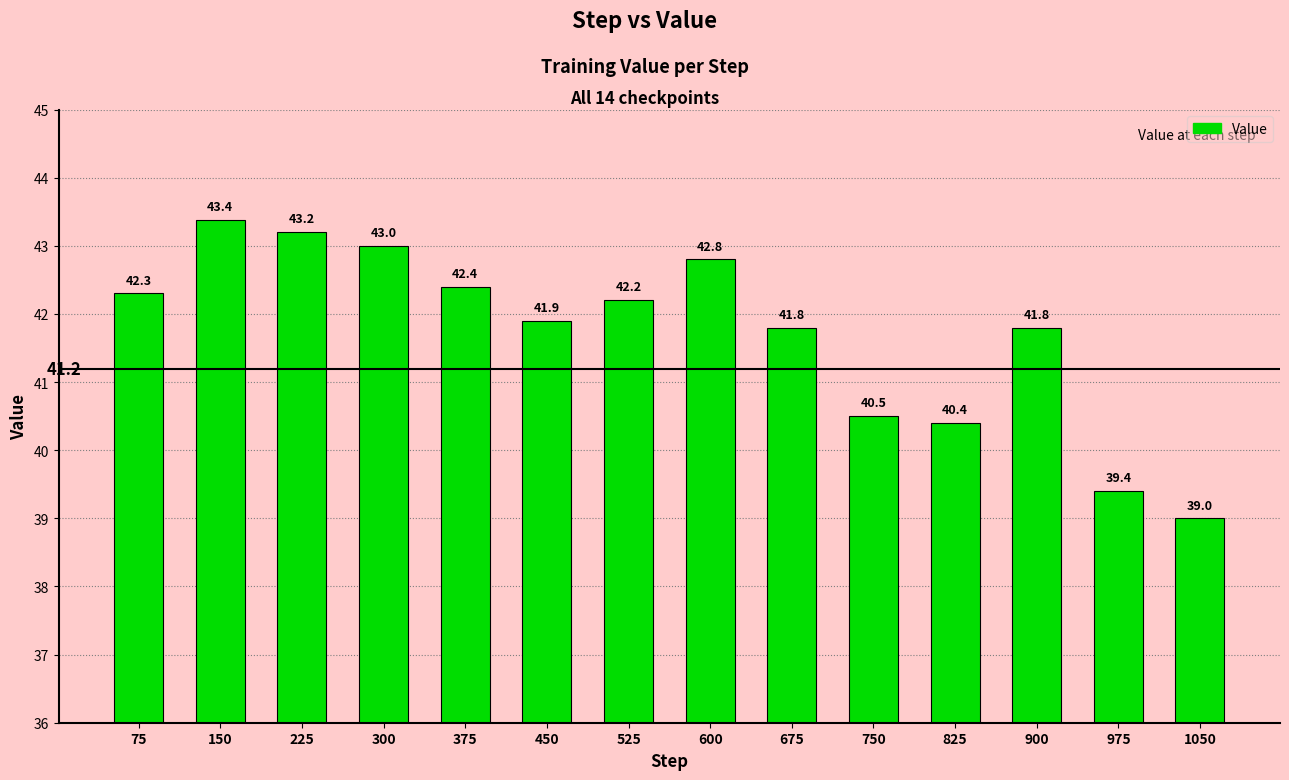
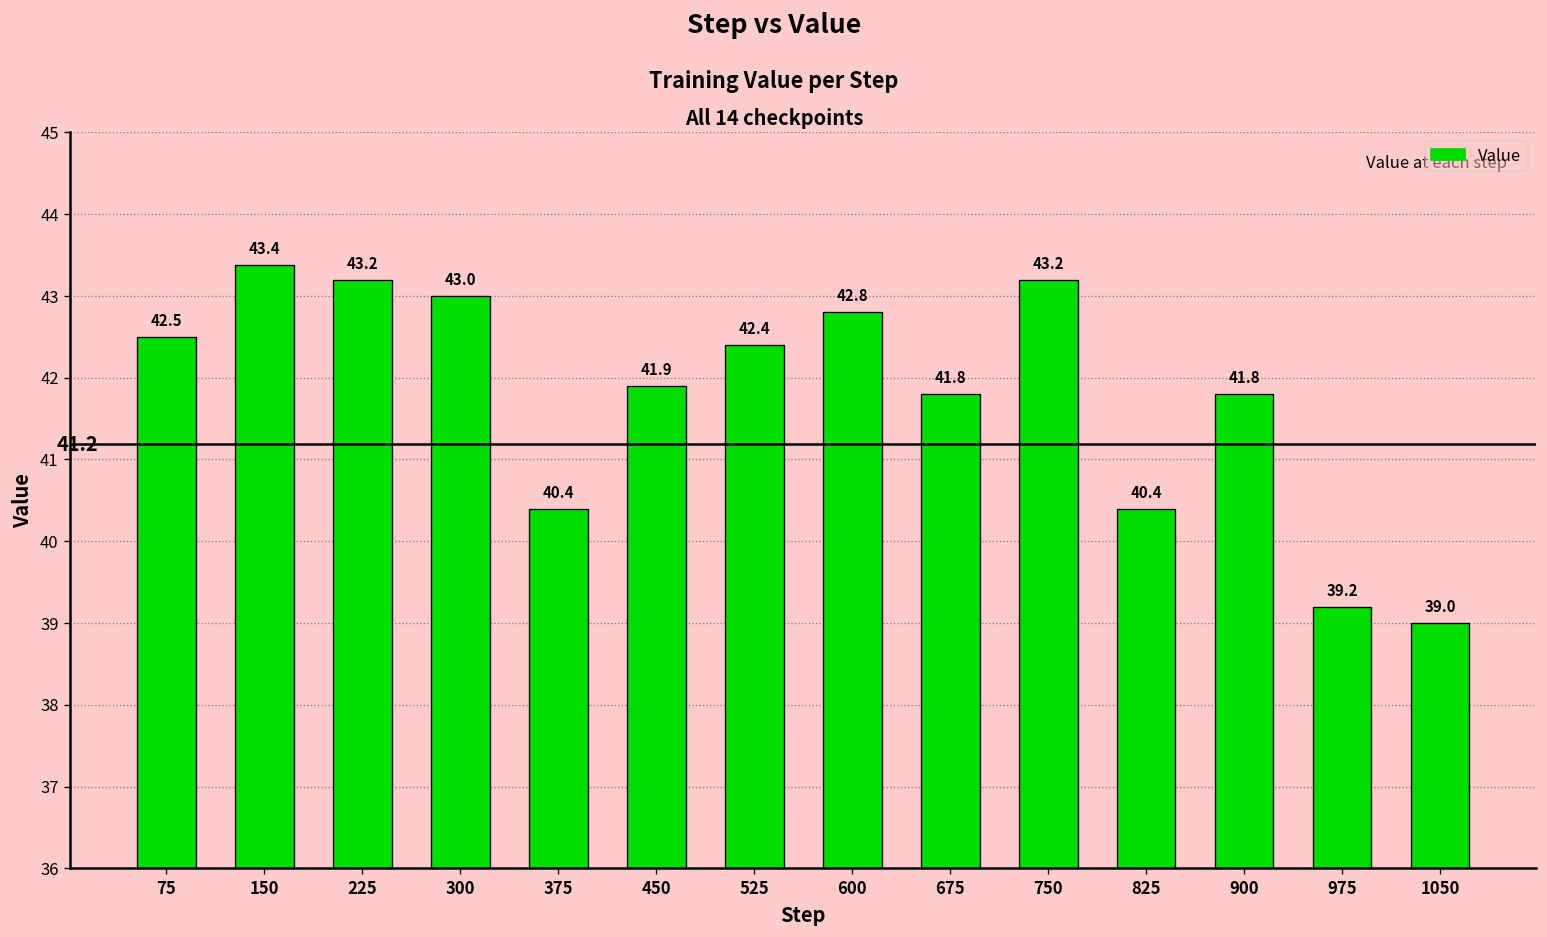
  {
-   "75": 42.3,
+   "75": 42.5,
    "150": 43.4,
    "225": 43.2,
    "300": 43.0,
-   "375": 42.4,
+   "375": 40.4,
    "450": 41.9,
-   "525": 42.2,
+   "525": 42.4,
    "600": 42.8,
    "675": 41.8,
-   "750": 40.5,
+   "750": 43.2,
    "825": 40.4,
    "900": 41.8,
-   "975": 39.4,
+   "975": 39.2,
    "1050": 39.0
  }
